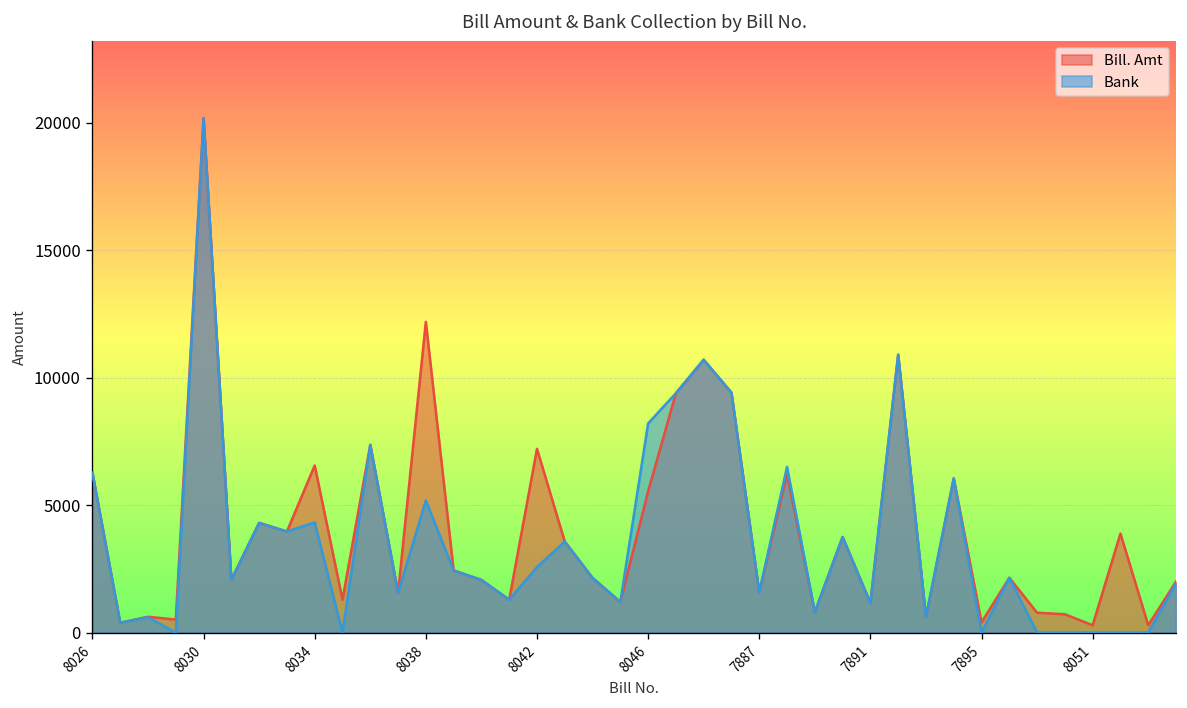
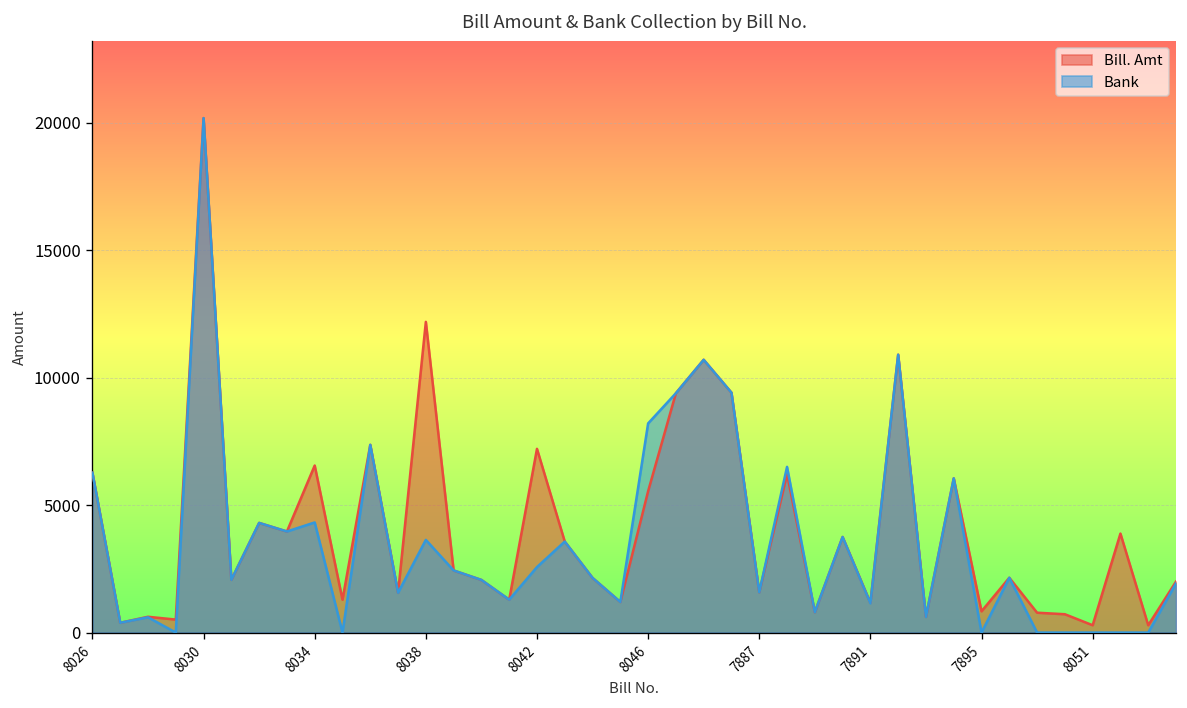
  {
    "Bill. Amt": {
      "8034": 6600,
      "8038": 12200,
      "8042": 7200,
      "8046": 5500,
-     "7895": 400,
+     "7895": 800,
      "8051": 300
    },
    "Bank": {
      "8034": 4300,
-     "8038": 5200,
+     "8038": 3600,
      "8042": 2600,
      "8046": 8200,
      "7895": 0,
      "8051": 0
    }
  }
